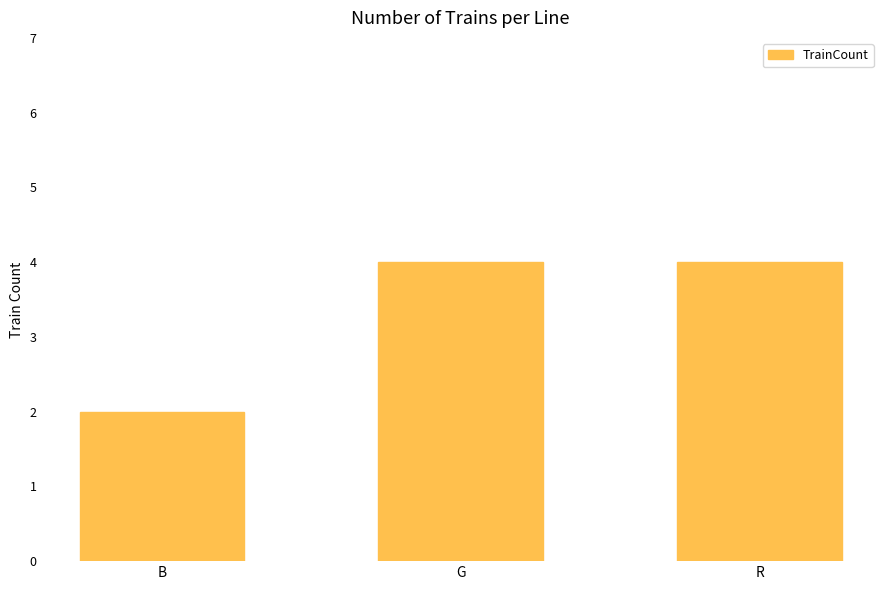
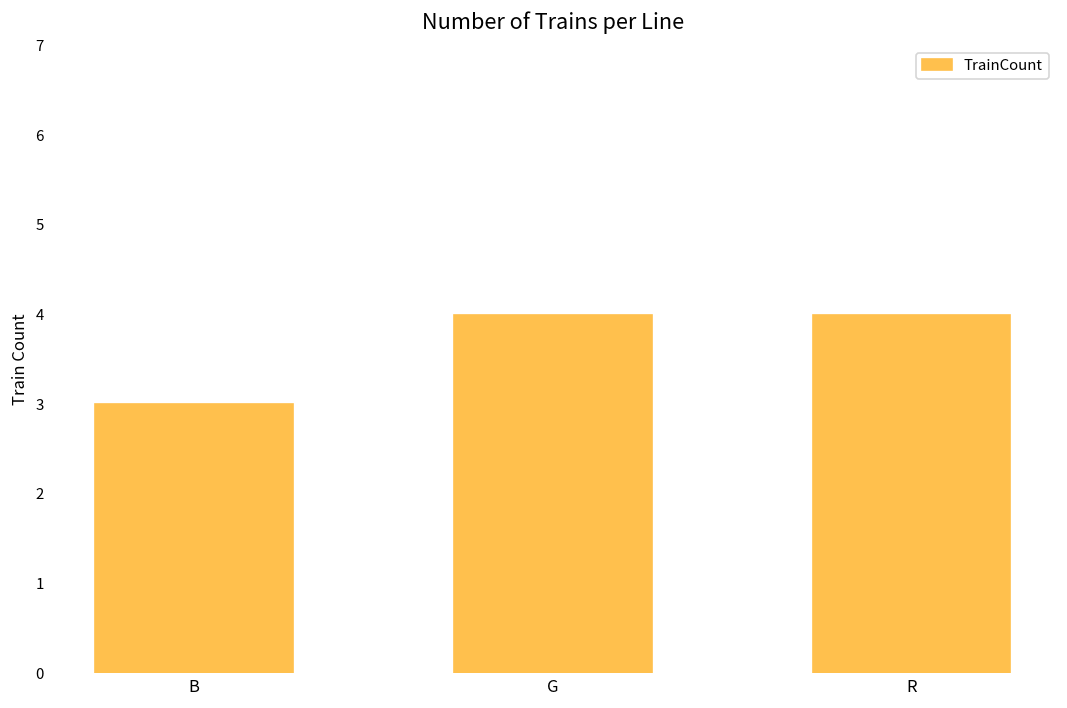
  {
-   "B": 2,
+   "B": 3,
    "G": 4,
    "R": 4
  }
